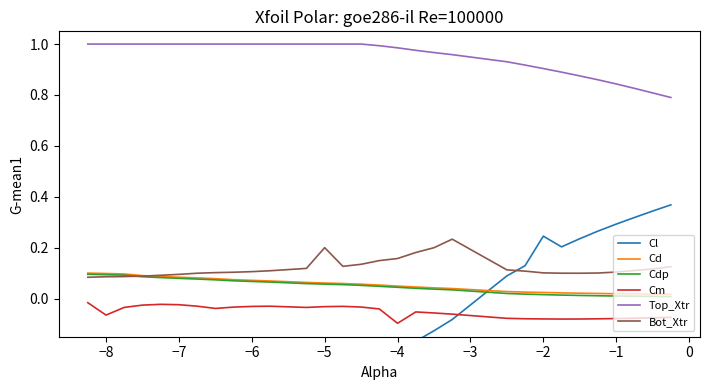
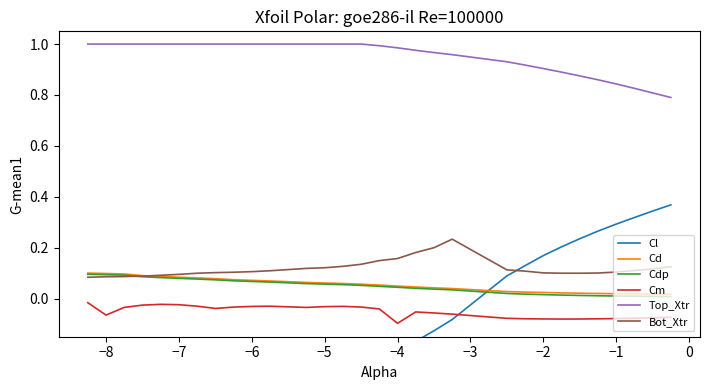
  {
    "Cl": {
-     "−2": 0.25,
+     "−2": 0.17,
      "−1": 0.29
    },
    "Cm": {
      "−8": -0.07,
      "−7": -0.02,
      "−6": -0.03,
      "−5": -0.03,
      "−4": -0.10,
      "−2": -0.08
    },
    "Top_Xtr": {
      "−8": 1.00,
      "−7": 1.00,
      "−6": 1.00,
      "−5": 1.00,
      "−4": 0.99,
      "−2": 0.90,
      "−1": 0.84
    },
    "Bot_Xtr": {
      "−7": 0.10,
      "−6": 0.11,
-     "−5": 0.20,
+     "−5": 0.12,
      "−4": 0.16,
      "−2": 0.10
    }
  }
